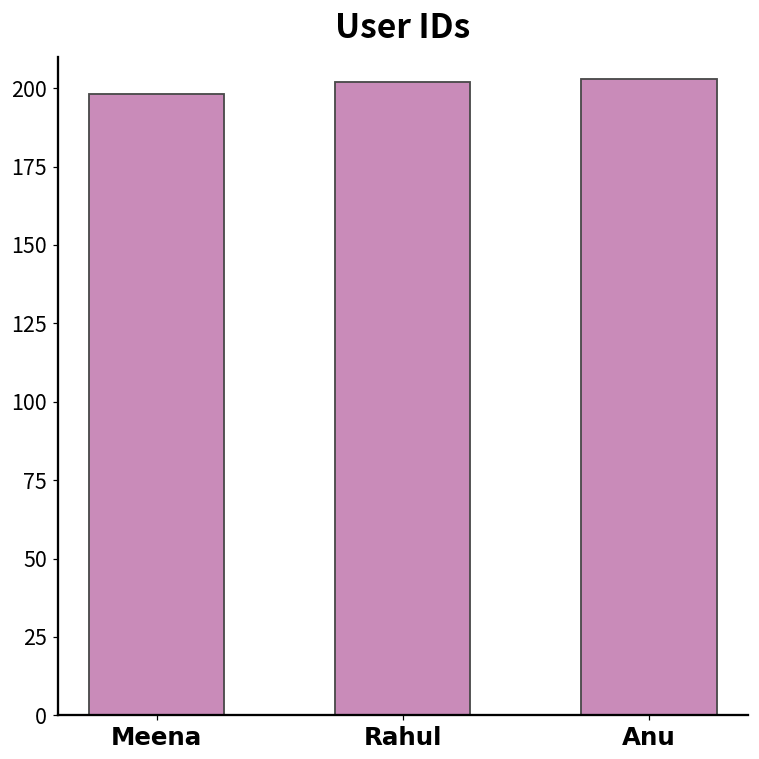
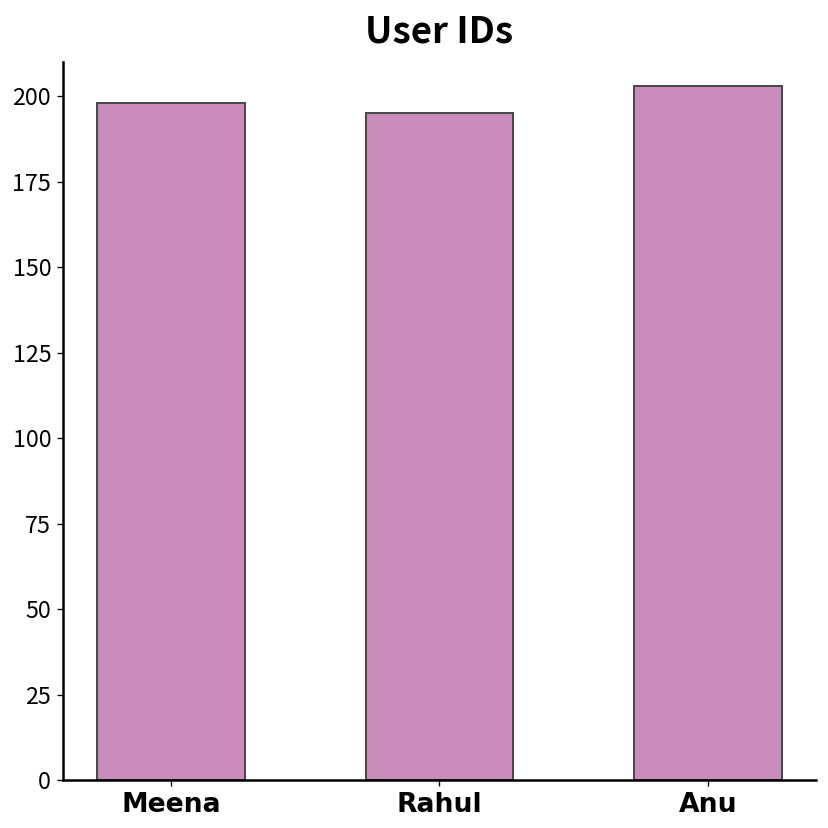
  {
    "Meena": 198,
-   "Rahul": 202,
+   "Rahul": 195,
    "Anu": 203
  }
